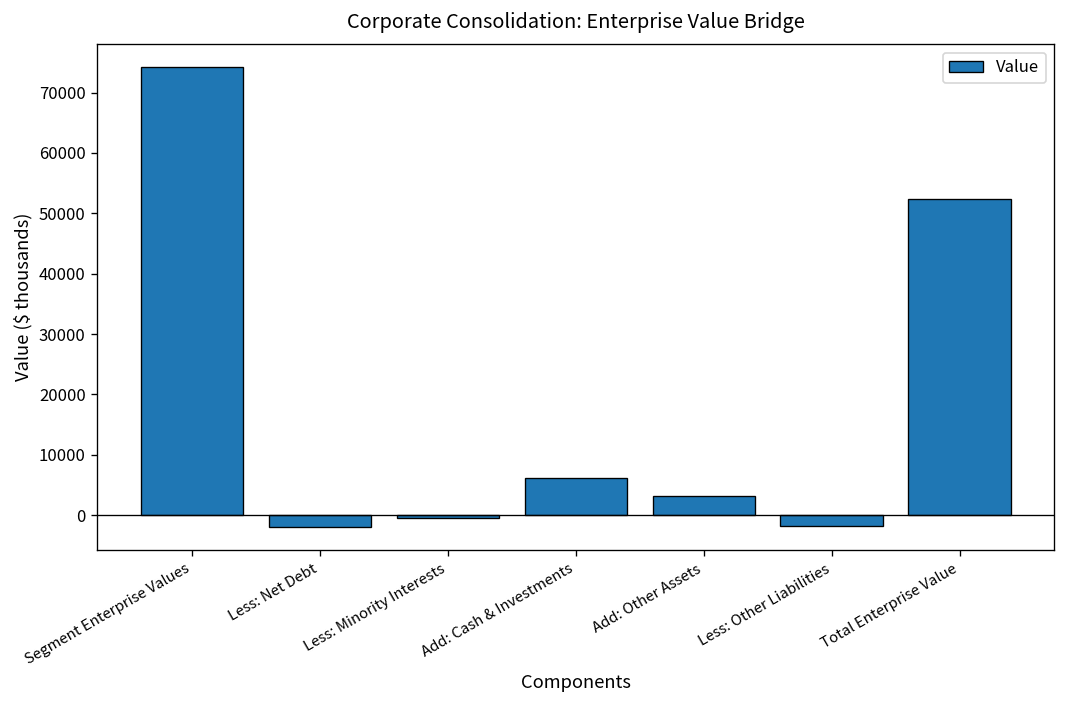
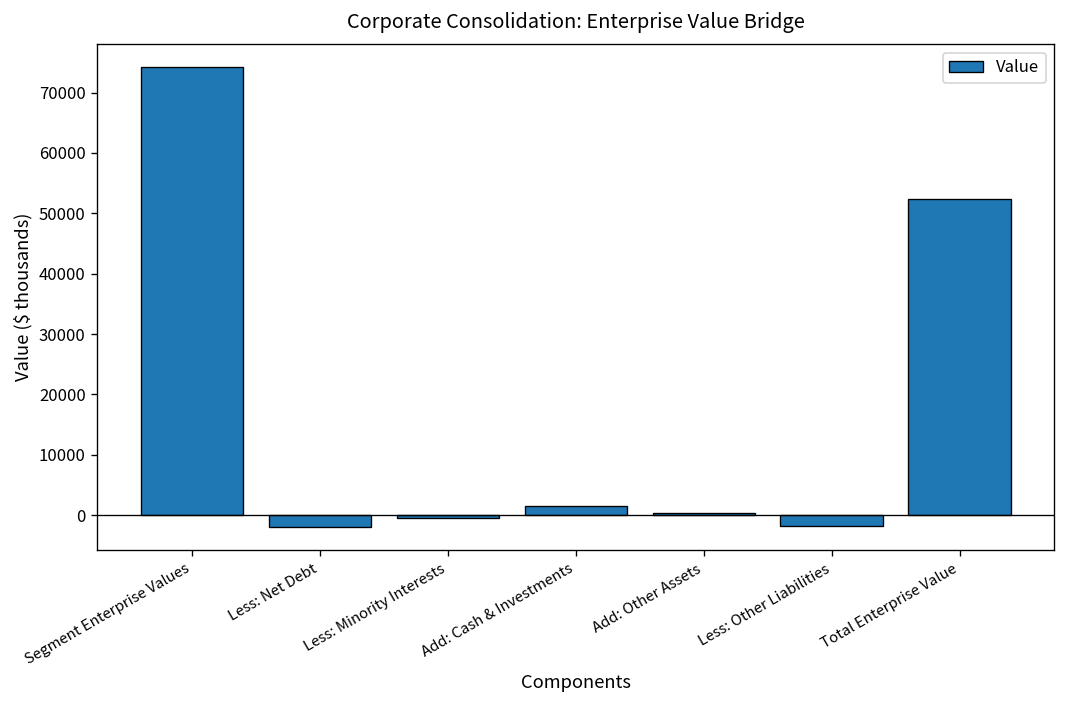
  {
    "Segment Enterprise Values": 74000,
    "Less: Net Debt": -2000,
    "Less: Minority Interests": -1000,
-   "Add: Cash & Investments": 6000,
-   "Add: Other Assets": 3000,
+   "Add: Cash & Investments": 2000,
+   "Add: Other Assets": 0,
    "Less: Other Liabilities": -2000,
    "Total Enterprise Value": 52000
  }
